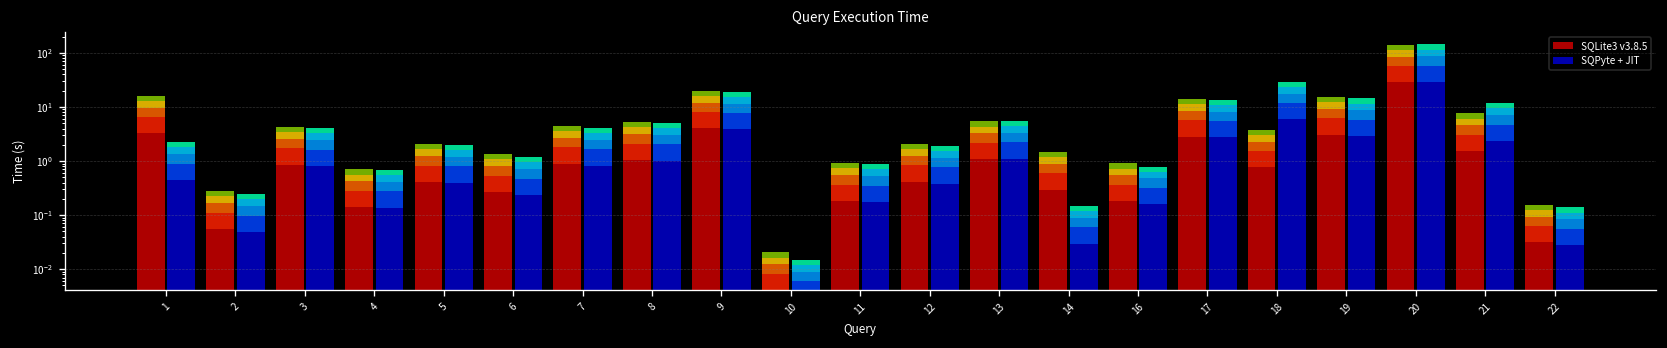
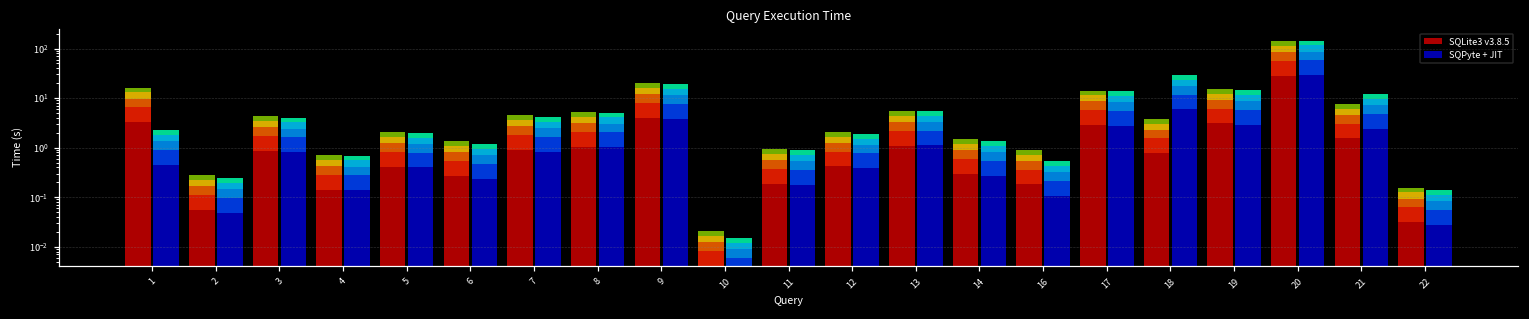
  {
    "SQLite3 v3.8.5": {
      "1": 3,
      "2": 0.06,
      "3": 0.9,
      "4": 0.14,
      "5": 0.4,
      "6": 0.3,
      "7": 0.9,
      "8": 1.1,
      "9": 4,
      "10": 0.004,
      "11": 0.18,
      "12": 0.4,
      "13": 1.1,
      "14": 0.3,
      "16": 0.18,
      "17": 3,
      "18": 0.8,
      "19": 3,
      "20": 30,
      "21": 1.5,
      "22": 0.03
    },
    "SQPyte + JIT": {
      "1": 0.4,
      "2": 0.05,
      "3": 0.8,
      "4": 0.14,
      "5": 0.4,
      "6": 0.2,
      "7": 0.8,
      "8": 1.0,
      "9": 4,
      "11": 0.18,
      "12": 0.4,
      "13": 1.1,
-     "14": 0.03,
-     "16": 0.16,
+     "14": 0.3,
+     "16": 0.11,
      "17": 3,
      "18": 6,
      "19": 3,
      "20": 30,
      "21": 2,
      "22": 0.03
    }
  }
